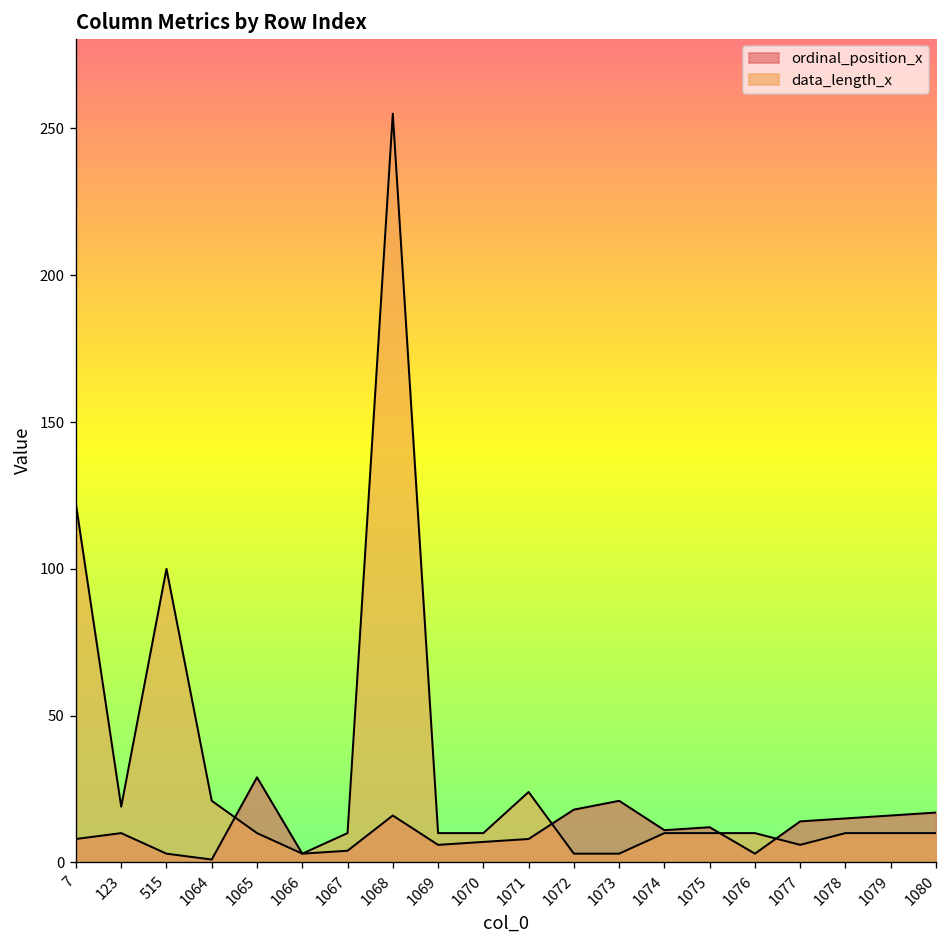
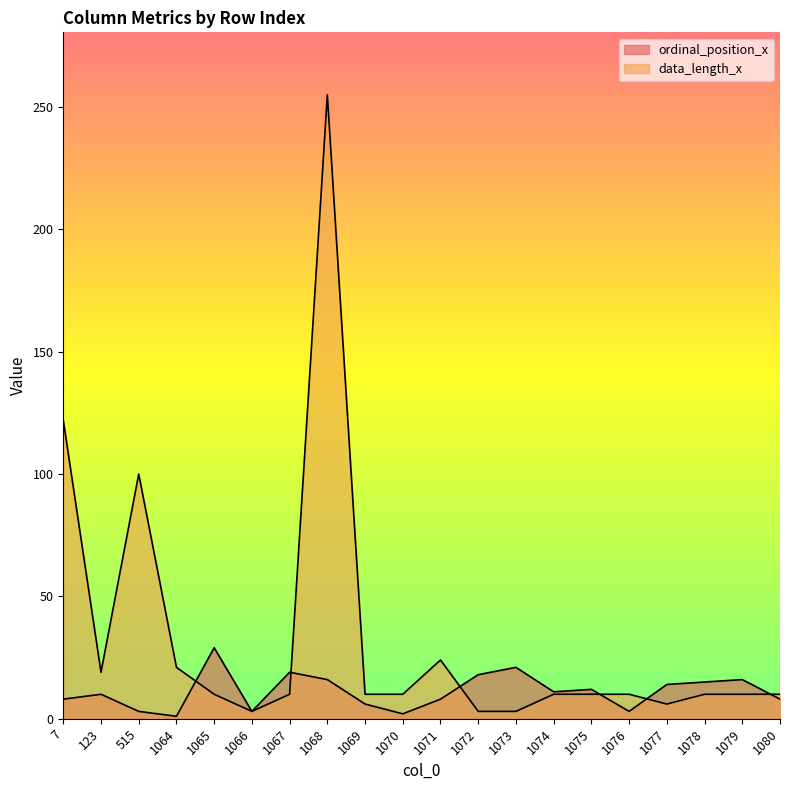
  {
    "ordinal_position_x": {
      "7": 8,
      "123": 10,
      "515": 3,
      "1064": 1,
      "1065": 29,
-     "1067": 4,
+     "1067": 19,
      "1068": 16,
      "1069": 6,
-     "1070": 7,
+     "1070": 2,
      "1071": 8,
      "1072": 18,
      "1073": 21,
      "1075": 12,
      "1076": 3,
      "1077": 14,
      "1078": 15,
      "1079": 16,
-     "1080": 17
+     "1080": 8
    },
    "data_length_x": {
      "7": 122,
      "123": 19,
      "515": 100,
      "1064": 21,
      "1065": 10,
      "1067": 10,
      "1068": 255,
      "1069": 10,
      "1070": 10,
      "1071": 24,
      "1072": 3,
      "1073": 3,
      "1075": 10,
      "1076": 10,
      "1077": 6,
      "1078": 10,
      "1079": 10,
      "1080": 10
    }
  }
